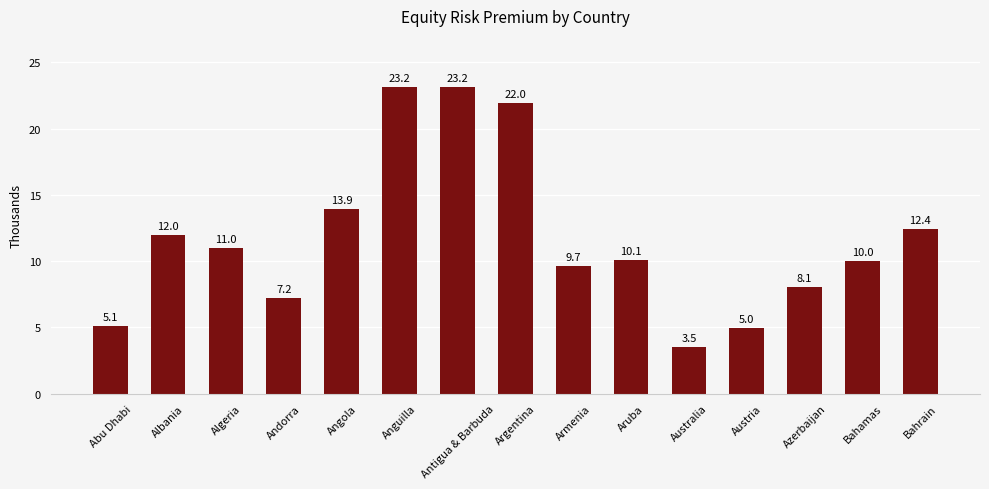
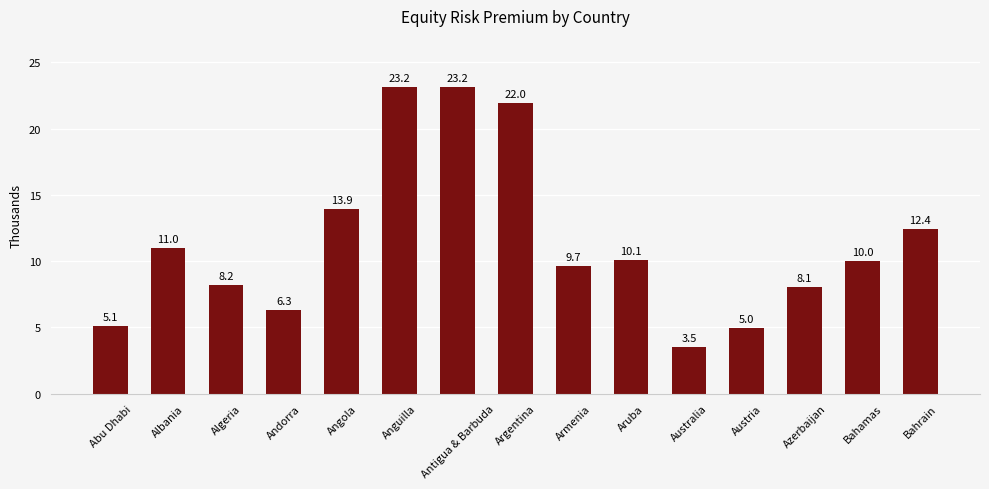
  {
-   "Albania": 12.0,
-   "Algeria": 11.0,
-   "Andorra": 7.2
+   "Albania": 11.0,
+   "Algeria": 8.2,
+   "Andorra": 6.3
  }
